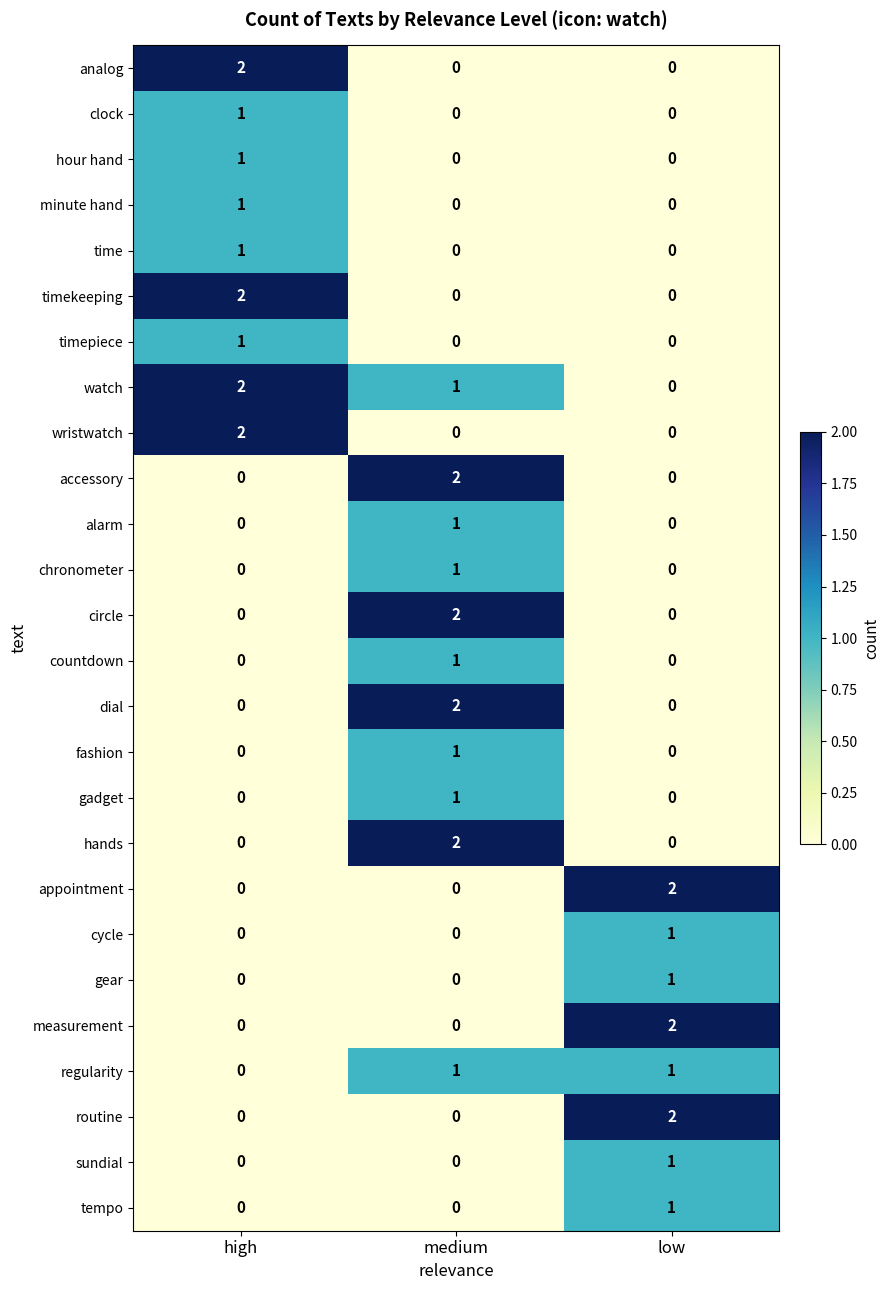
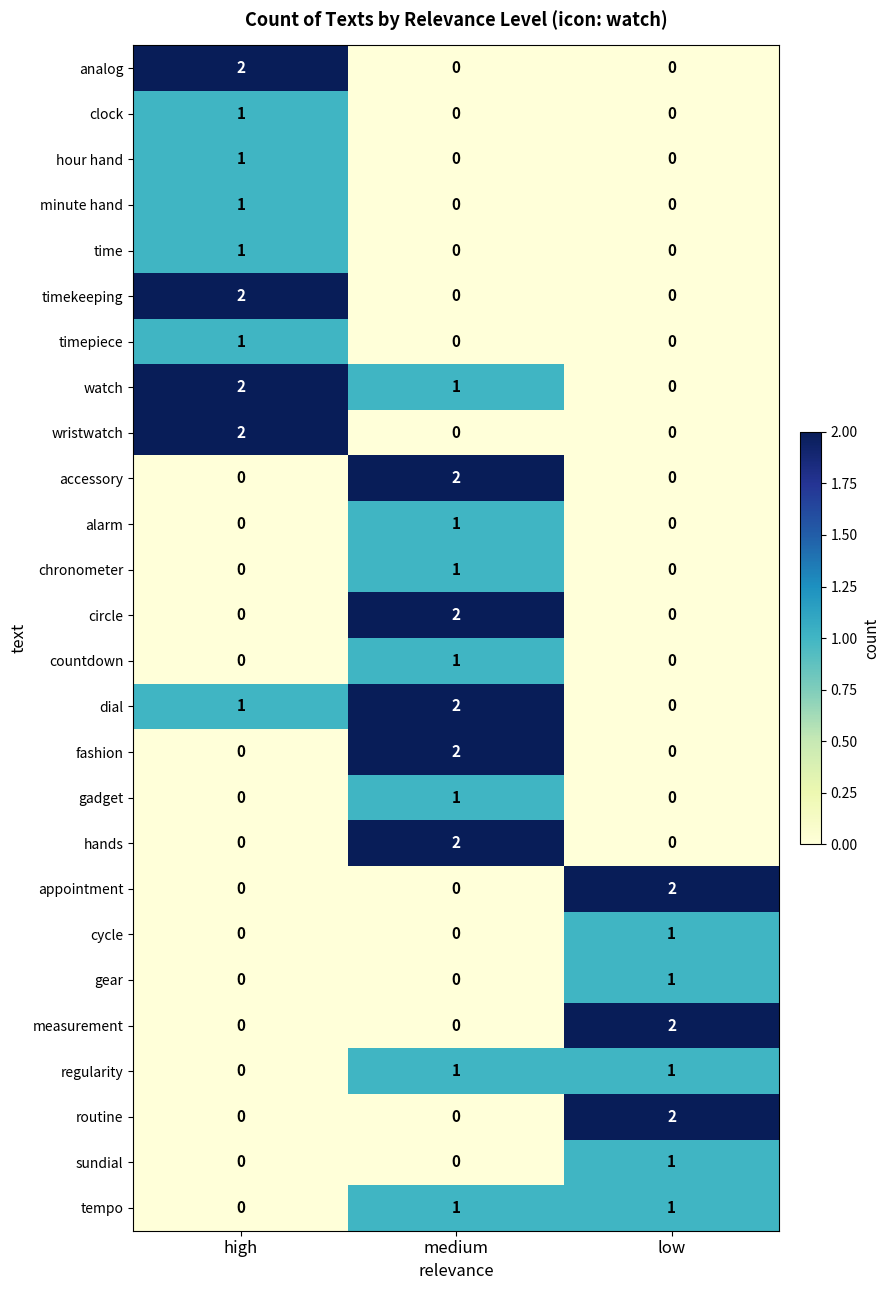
  {
    "analog": {
      "high": 2,
      "medium": 0,
      "low": 0
    },
    "clock": {
      "high": 1,
      "medium": 0,
      "low": 0
    },
    "hour hand": {
      "high": 1,
      "medium": 0,
      "low": 0
    },
    "minute hand": {
      "high": 1,
      "medium": 0,
      "low": 0
    },
    "time": {
      "high": 1,
      "medium": 0,
      "low": 0
    },
    "timekeeping": {
      "high": 2,
      "medium": 0,
      "low": 0
    },
    "timepiece": {
      "high": 1,
      "medium": 0,
      "low": 0
    },
    "watch": {
      "high": 2,
      "medium": 1,
      "low": 0
    },
    "wristwatch": {
      "high": 2,
      "medium": 0,
      "low": 0
    },
    "accessory": {
      "high": 0,
      "medium": 2,
      "low": 0
    },
    "alarm": {
      "high": 0,
      "medium": 1,
      "low": 0
    },
    "chronometer": {
      "high": 0,
      "medium": 1,
      "low": 0
    },
    "circle": {
      "high": 0,
      "medium": 2,
      "low": 0
    },
    "countdown": {
      "high": 0,
      "medium": 1,
      "low": 0
    },
    "dial": {
-     "high": 0,
+     "high": 1,
      "medium": 2,
      "low": 0
    },
    "fashion": {
      "high": 0,
-     "medium": 1,
+     "medium": 2,
      "low": 0
    },
    "gadget": {
      "high": 0,
      "medium": 1,
      "low": 0
    },
    "hands": {
      "high": 0,
      "medium": 2,
      "low": 0
    },
    "appointment": {
      "high": 0,
      "medium": 0,
      "low": 2
    },
    "cycle": {
      "high": 0,
      "medium": 0,
      "low": 1
    },
    "gear": {
      "high": 0,
      "medium": 0,
      "low": 1
    },
    "measurement": {
      "high": 0,
      "medium": 0,
      "low": 2
    },
    "regularity": {
      "high": 0,
      "medium": 1,
      "low": 1
    },
    "routine": {
      "high": 0,
      "medium": 0,
      "low": 2
    },
    "sundial": {
      "high": 0,
      "medium": 0,
      "low": 1
    },
    "tempo": {
      "high": 0,
-     "medium": 0,
+     "medium": 1,
      "low": 1
    }
  }
